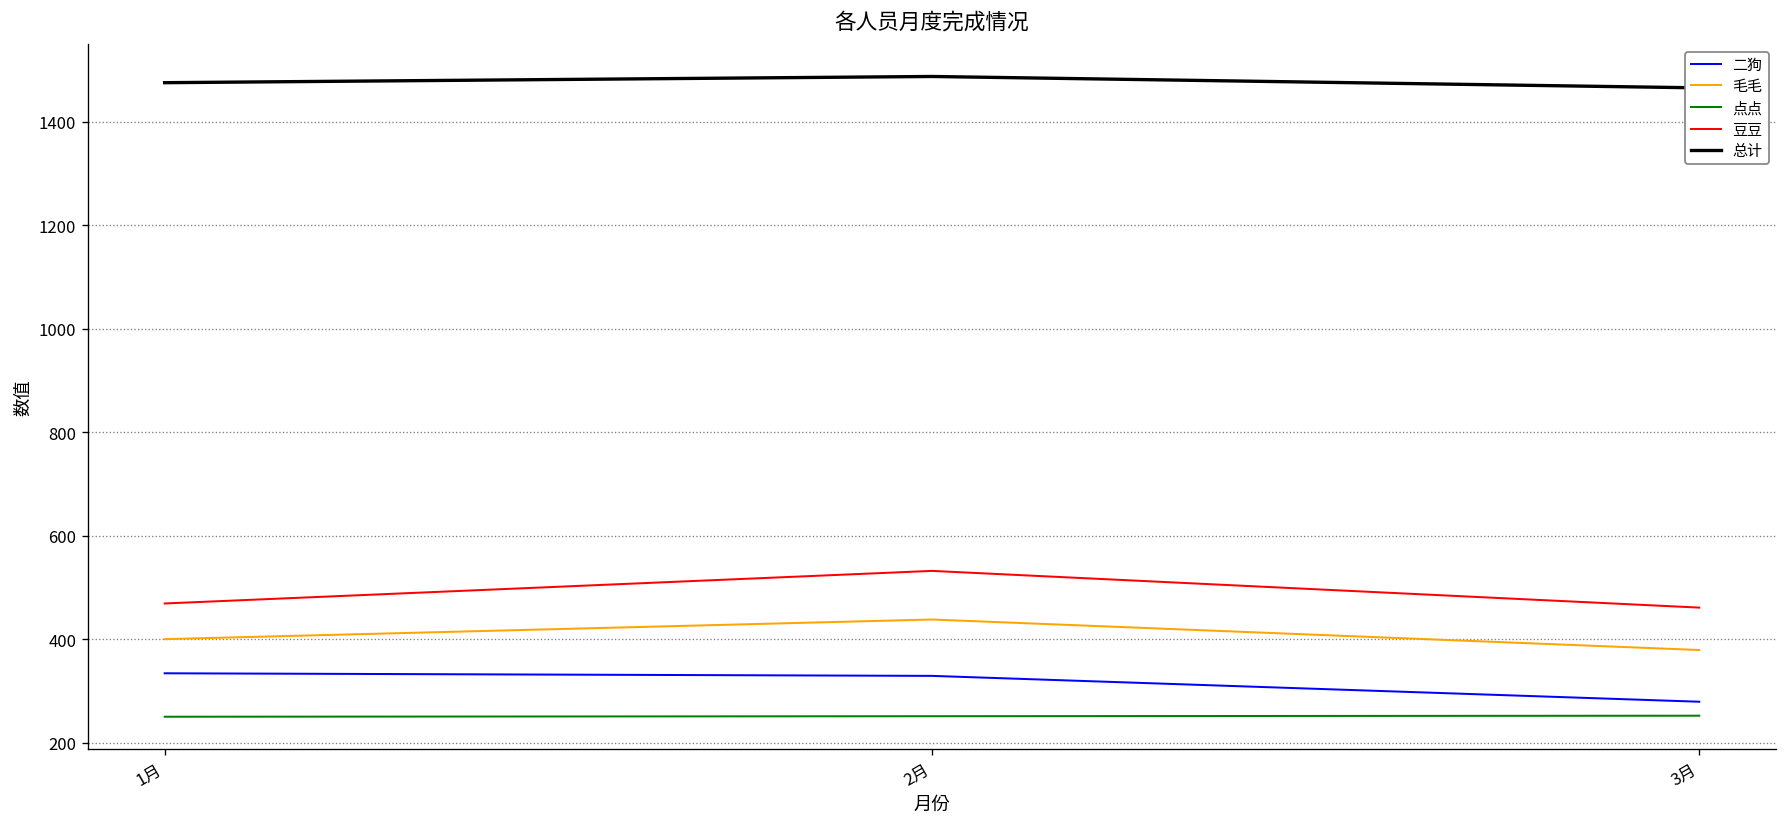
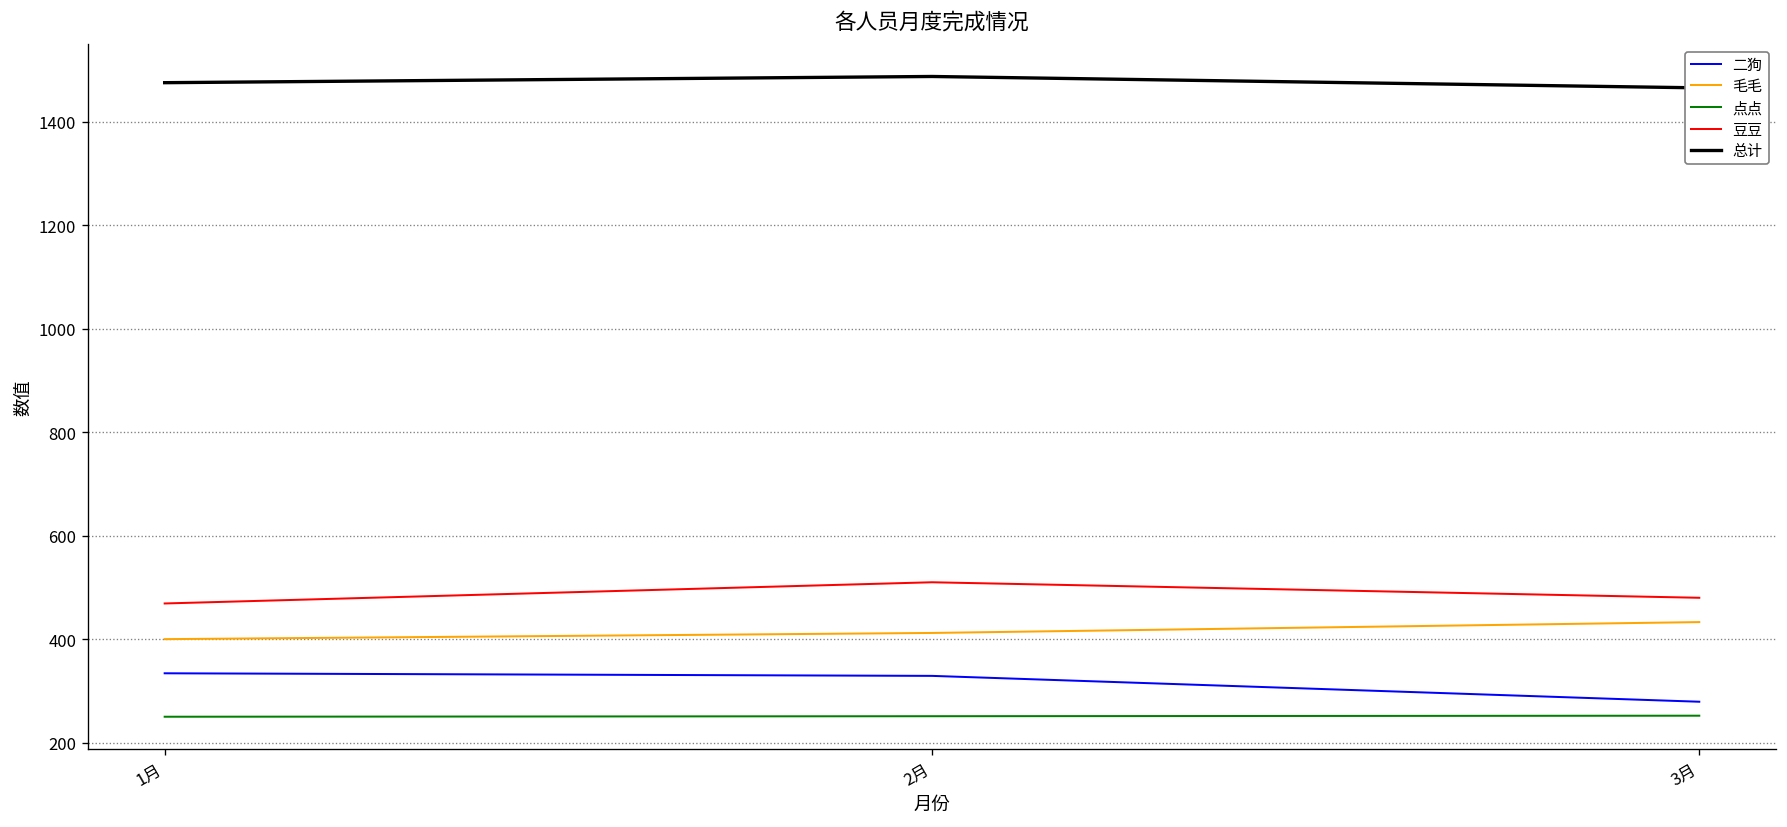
  {
    "二狗": {
      "1月": 330,
      "2月": 330,
      "3月": 280
    },
    "毛毛": {
      "1月": 400,
-     "2月": 440,
-     "3月": 380
+     "2月": 410,
+     "3月": 430
    },
    "点点": {
      "1月": 250,
      "2月": 250,
      "3月": 250
    },
    "豆豆": {
      "1月": 470,
-     "2月": 530,
-     "3月": 460
+     "2月": 510,
+     "3月": 480
    },
    "总计": {
      "1月": 1480,
      "2月": 1490
    }
  }
